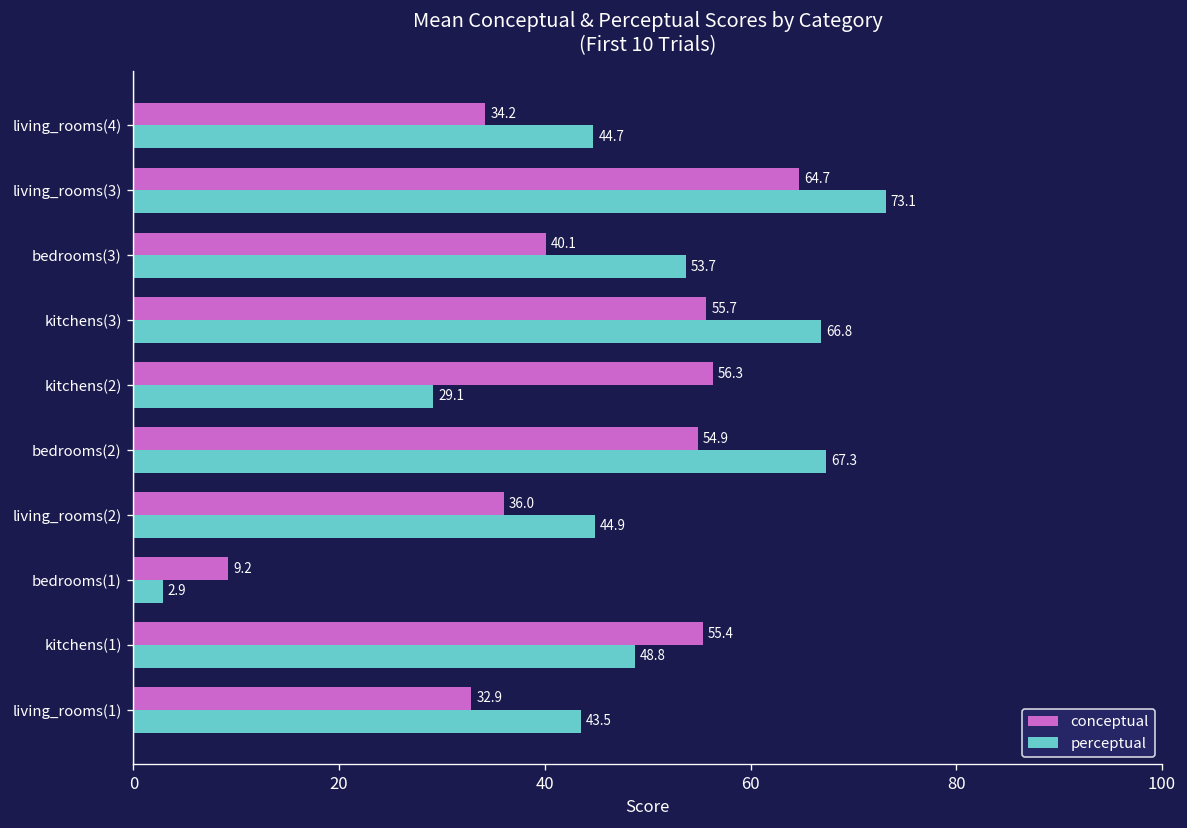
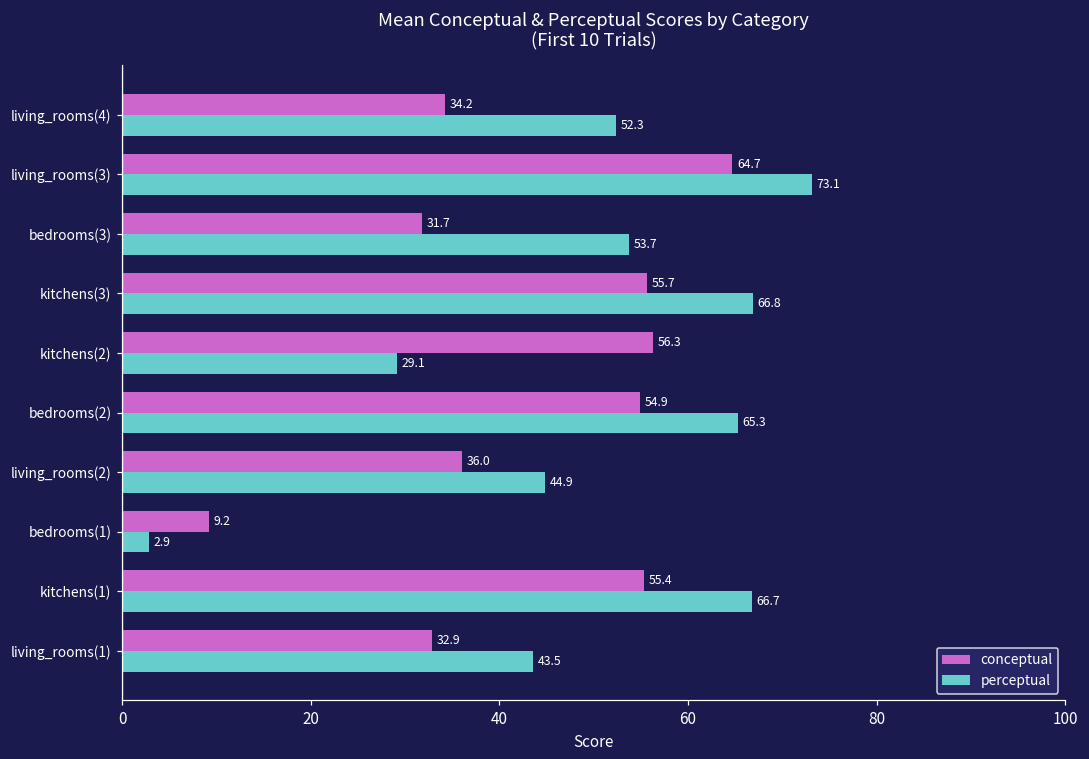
  {
    "conceptual": {
      "living_rooms(4)": 34.2,
      "living_rooms(3)": 64.7,
-     "bedrooms(3)": 40.1,
+     "bedrooms(3)": 31.7,
      "kitchens(3)": 55.7,
      "kitchens(2)": 56.3,
      "bedrooms(2)": 54.9,
      "living_rooms(2)": 36.0,
      "bedrooms(1)": 9.2,
      "kitchens(1)": 55.4,
      "living_rooms(1)": 32.9
    },
    "perceptual": {
-     "living_rooms(4)": 44.7,
+     "living_rooms(4)": 52.3,
      "living_rooms(3)": 73.1,
      "bedrooms(3)": 53.7,
      "kitchens(3)": 66.8,
      "kitchens(2)": 29.1,
-     "bedrooms(2)": 67.3,
+     "bedrooms(2)": 65.3,
      "living_rooms(2)": 44.9,
      "bedrooms(1)": 2.9,
-     "kitchens(1)": 48.8,
+     "kitchens(1)": 66.7,
      "living_rooms(1)": 43.5
    }
  }
